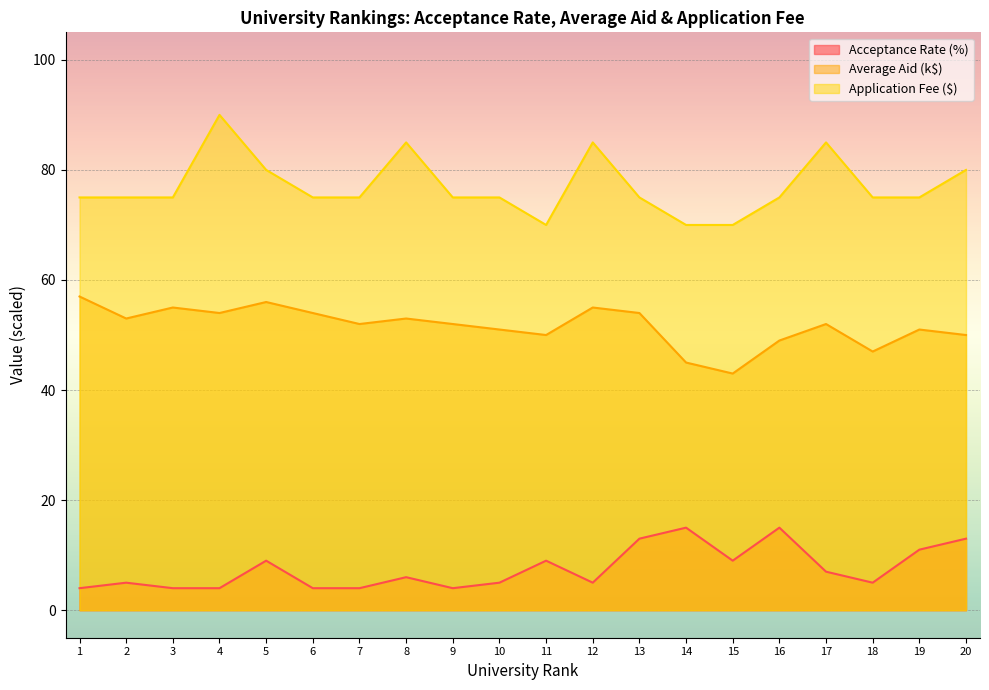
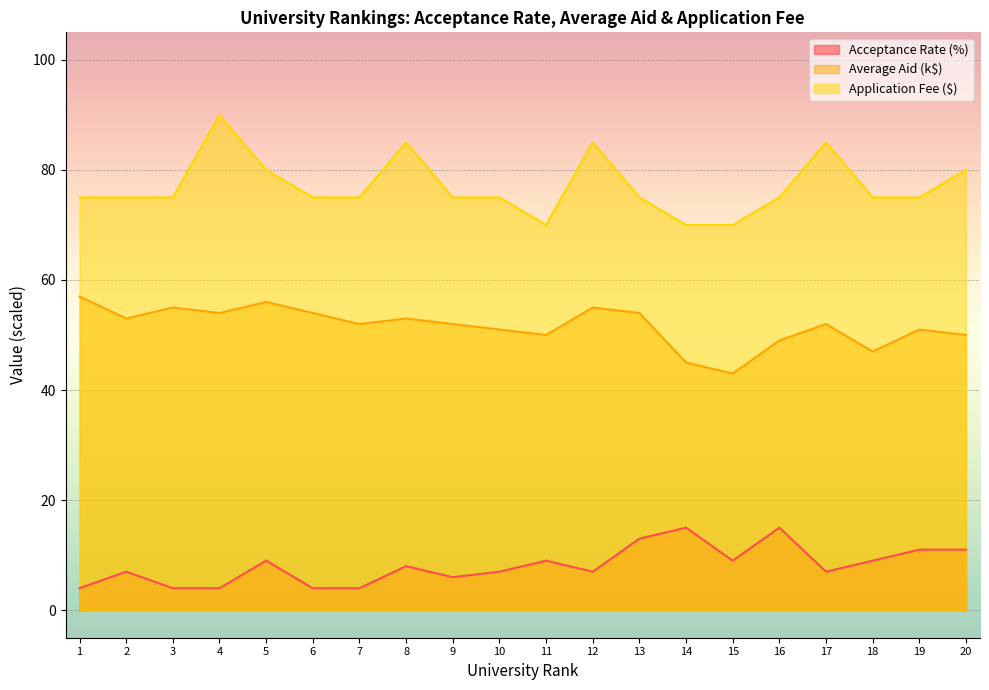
  {
    "Acceptance Rate (%)": {
      "1": 4,
-     "2": 5,
+     "2": 7,
      "3": 4,
      "4": 4,
      "5": 9,
      "6": 4,
      "7": 4,
-     "8": 6,
-     "9": 4,
-     "10": 5,
+     "8": 8,
+     "9": 6,
+     "10": 7,
      "11": 9,
-     "12": 5,
+     "12": 7,
      "13": 13,
      "14": 15,
      "15": 9,
      "16": 15,
      "17": 7,
-     "18": 5,
+     "18": 9,
      "19": 11,
-     "20": 13
+     "20": 11
    }
  }
